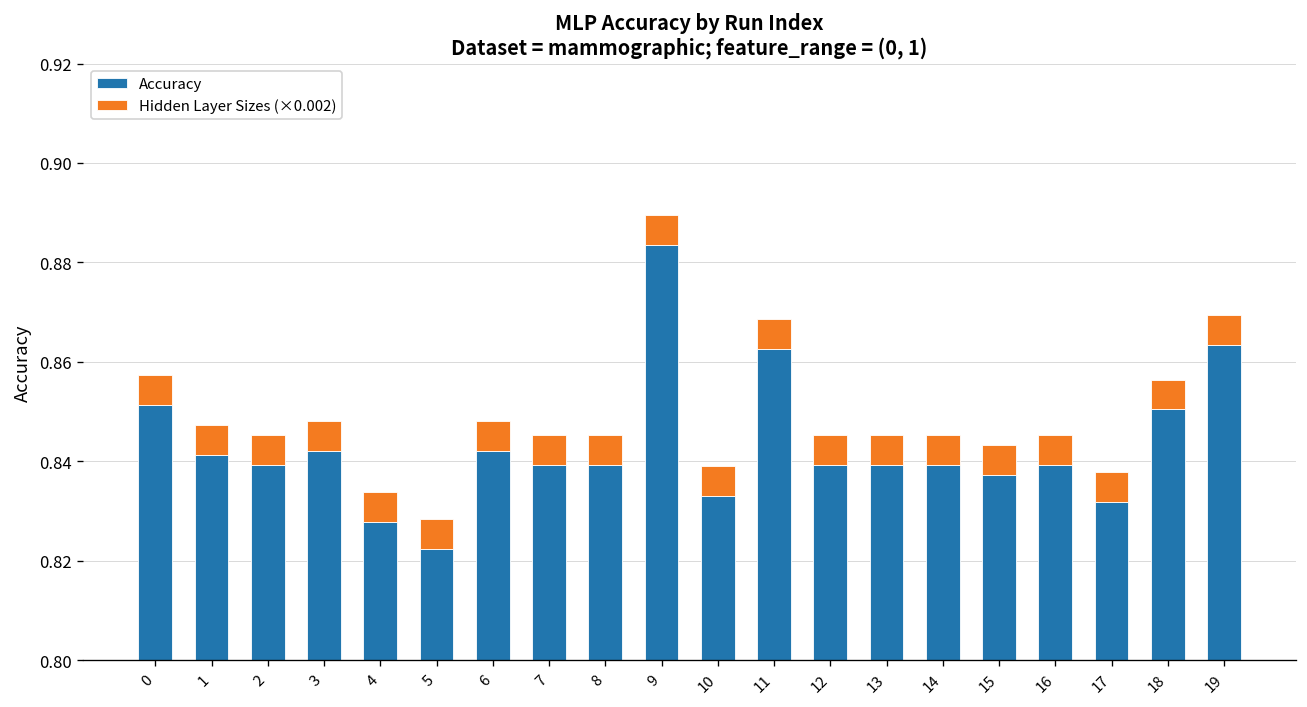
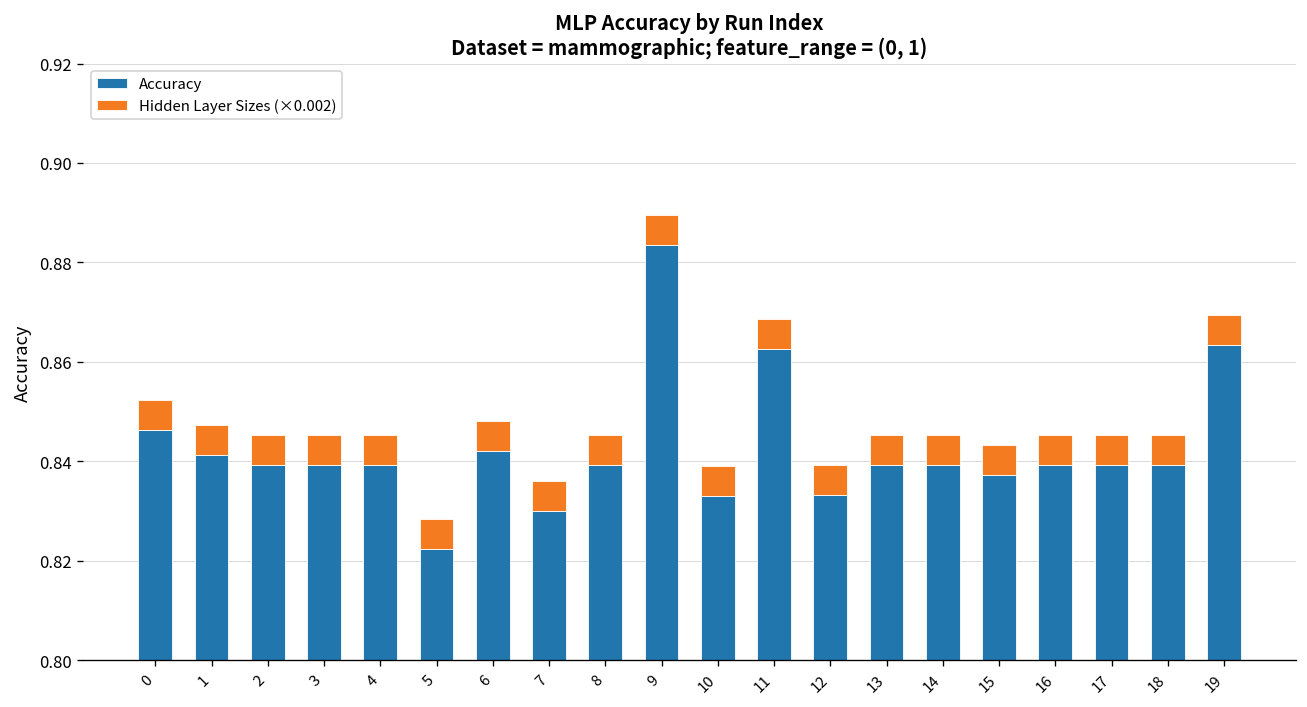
  {
    "Accuracy": {
-     "0": 0.851,
+     "0": 0.846,
      "1": 0.841,
      "2": 0.839,
-     "3": 0.842,
-     "4": 0.828,
+     "3": 0.839,
+     "4": 0.839,
      "5": 0.822,
      "6": 0.842,
-     "7": 0.839,
+     "7": 0.830,
      "8": 0.839,
      "9": 0.884,
      "10": 0.833,
      "11": 0.863,
-     "12": 0.839,
+     "12": 0.833,
      "13": 0.839,
      "14": 0.839,
      "15": 0.837,
      "16": 0.839,
-     "17": 0.832,
-     "18": 0.850,
+     "17": 0.839,
+     "18": 0.839,
      "19": 0.863
    },
    "Hidden Layer Sizes (×0.002)": {
      "0": 0.006,
      "1": 0.006,
      "2": 0.006,
      "3": 0.006,
      "4": 0.006,
      "5": 0.006,
      "6": 0.006,
      "7": 0.006,
      "8": 0.006,
      "9": 0.006,
      "10": 0.006,
      "11": 0.006,
      "12": 0.006,
      "13": 0.006,
      "14": 0.006,
      "15": 0.006,
      "16": 0.006,
      "17": 0.006,
      "18": 0.006,
      "19": 0.006
    }
  }
